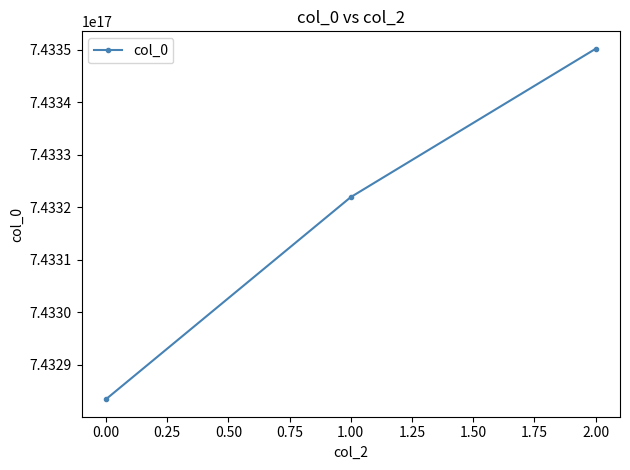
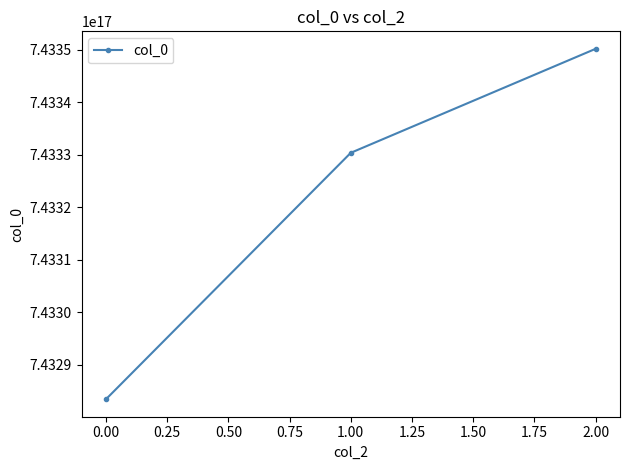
  {
    "0.00": 743283000000000000,
-   "1.00": 743322000000000000,
+   "1.00": 743330000000000000,
    "2.00": 743350000000000000
  }
